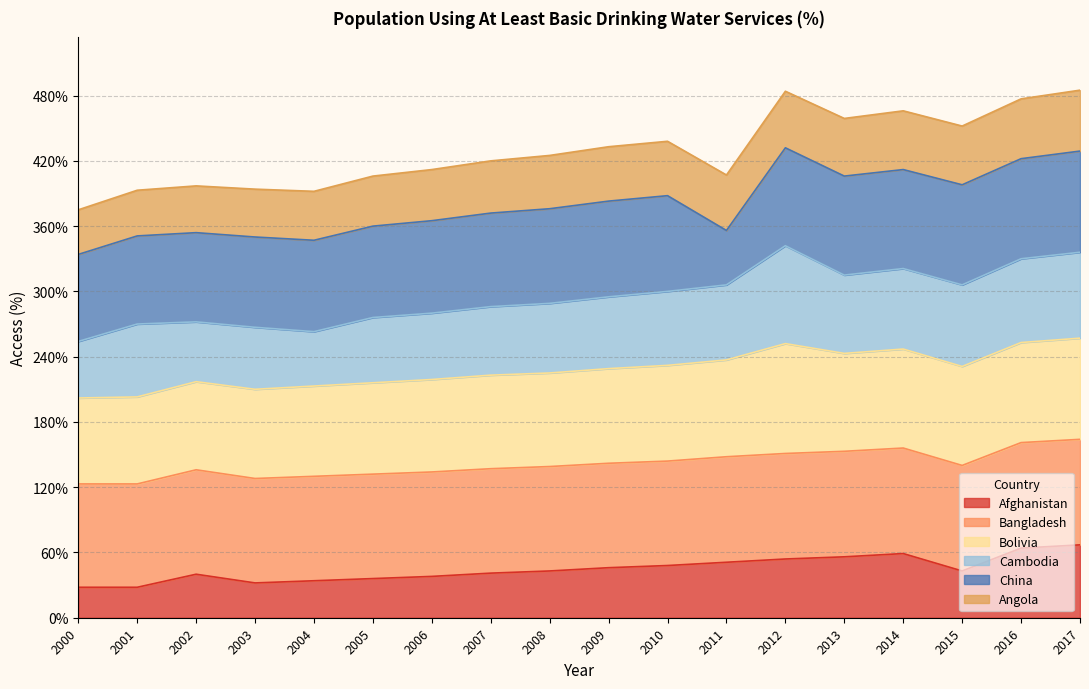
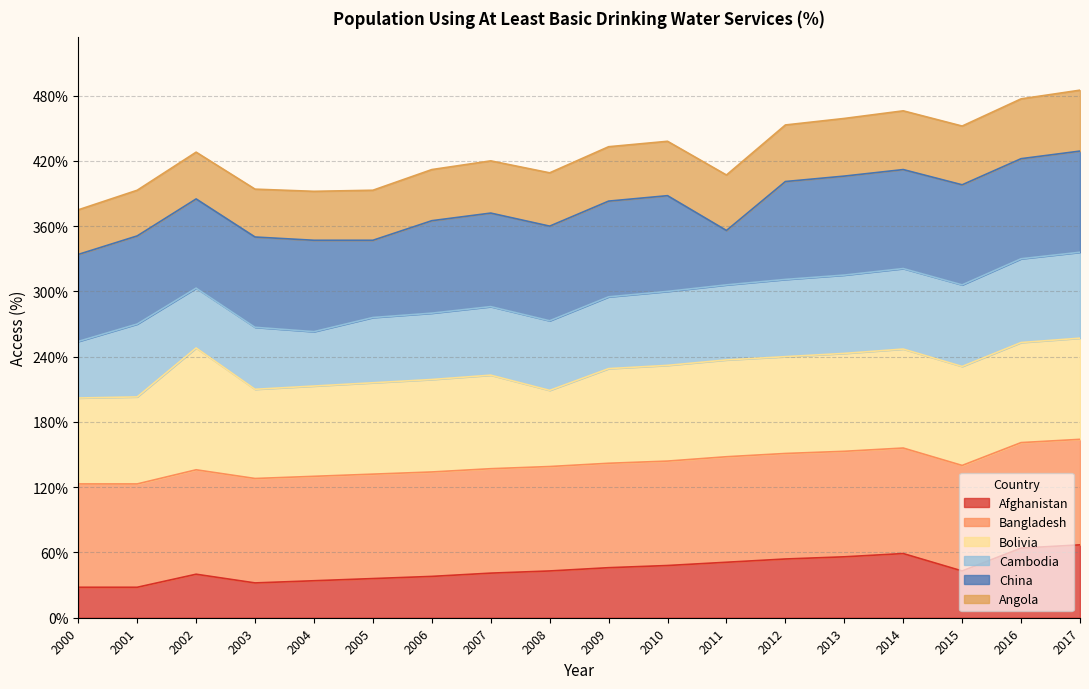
  {
    "Afghanistan": {
      "2000": "28%",
      "2001": "28%",
      "2002": "40%",
      "2003": "32%",
      "2004": "34%",
      "2005": "36%",
      "2006": "38%",
      "2007": "41%",
      "2008": "43%",
      "2009": "46%",
      "2010": "48%",
      "2011": "51%",
      "2012": "54%",
      "2013": "56%",
      "2014": "59%",
      "2017": "67%"
    },
    "Bolivia": {
      "2000": "79%",
      "2001": "80%",
-     "2002": "81%",
+     "2002": "112%",
      "2003": "82%",
      "2004": "83%",
      "2005": "84%",
      "2006": "85%",
      "2007": "86%",
-     "2008": "86%",
+     "2008": "70%",
      "2009": "87%",
      "2010": "88%",
      "2011": "89%",
-     "2012": "101%",
+     "2012": "89%",
      "2013": "90%",
      "2014": "91%",
      "2015": "91%",
      "2016": "92%",
      "2017": "93%"
    },
    "Cambodia": {
      "2000": "52%",
      "2001": "67%",
      "2002": "55%",
      "2003": "57%",
      "2004": "50%",
      "2005": "60%",
      "2006": "61%",
      "2007": "63%",
      "2008": "64%",
      "2009": "66%",
      "2010": "68%",
      "2011": "69%",
-     "2012": "90%",
+     "2012": "71%",
      "2013": "72%",
      "2014": "74%",
      "2015": "75%",
      "2016": "77%",
      "2017": "79%"
    },
    "China": {
      "2000": "80%",
      "2001": "81%",
      "2002": "82%",
      "2003": "83%",
      "2004": "84%",
-     "2005": "84%",
+     "2005": "71%",
      "2006": "85%",
      "2007": "86%",
      "2008": "87%",
      "2009": "88%",
      "2010": "88%",
      "2011": "50%",
      "2012": "90%",
      "2013": "91%",
      "2014": "91%",
      "2015": "92%",
      "2016": "92%",
      "2017": "93%"
    }
  }
